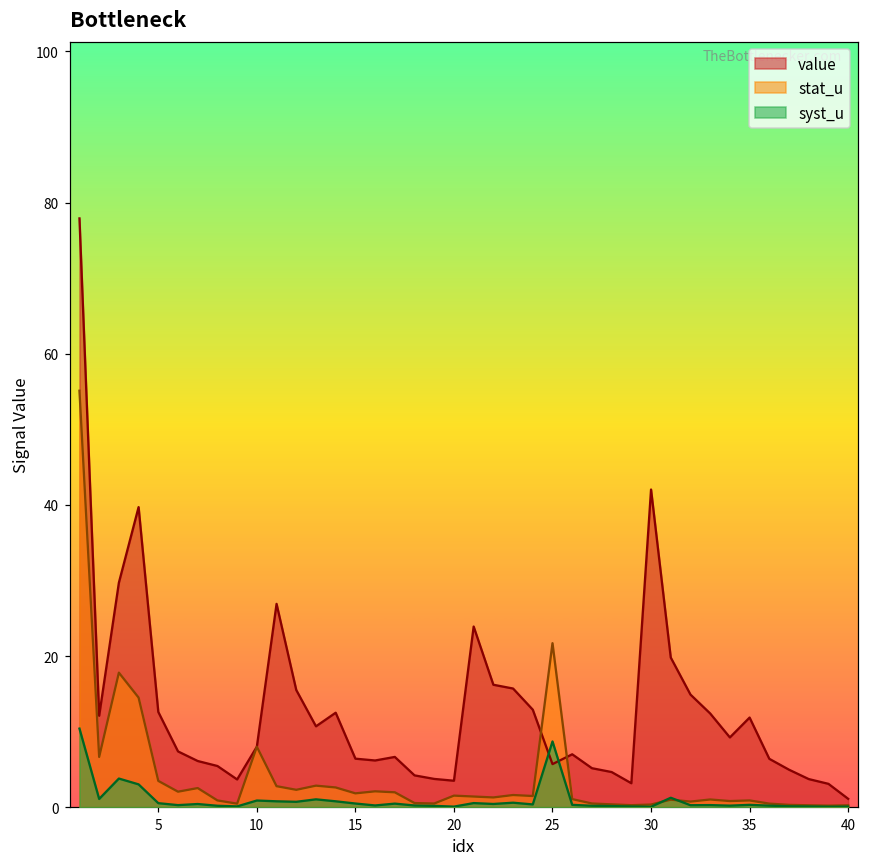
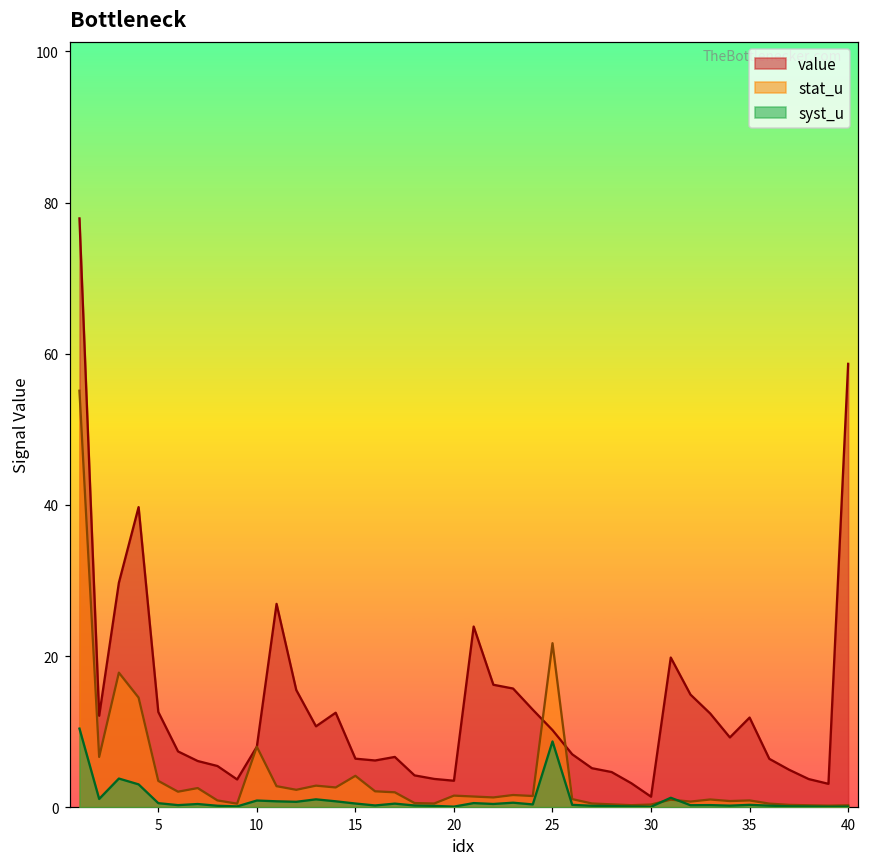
  {
    "value": {
      "5": 13,
      "15": 6,
      "20": 4,
-     "25": 6,
-     "30": 42,
+     "25": 10,
+     "30": 1,
      "35": 12,
-     "40": 1
+     "40": 59
    },
    "stat_u": {
      "5": 3,
-     "15": 2,
+     "15": 4,
      "20": 2,
      "25": 22,
      "35": 1
    },
    "syst_u": {
      "5": 1,
      "10": 1,
      "15": 0,
      "20": 0,
      "25": 9,
      "35": 0
    }
  }
